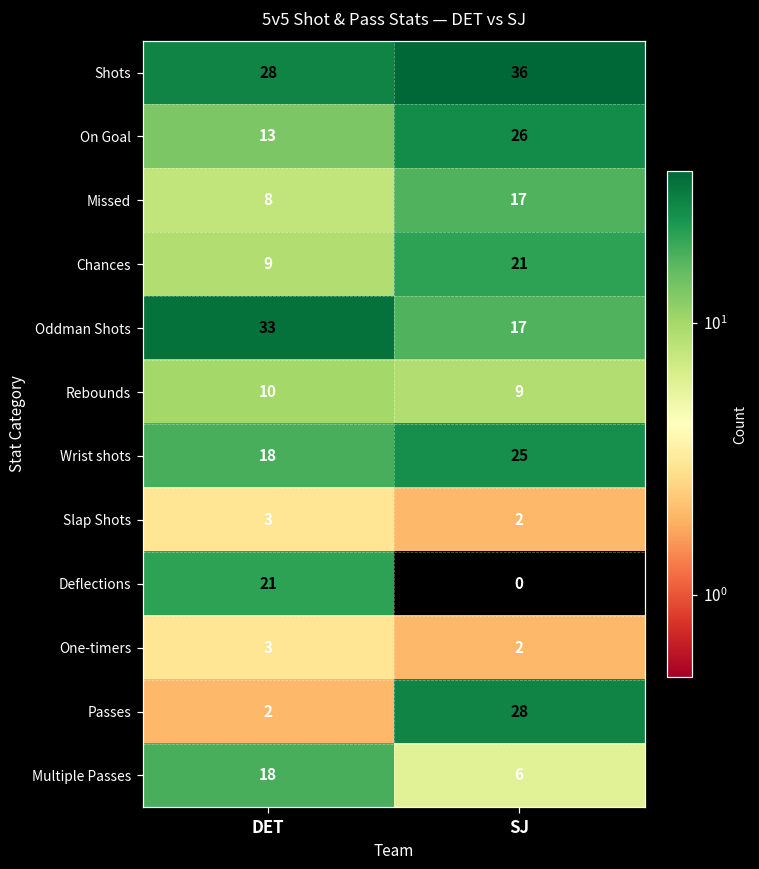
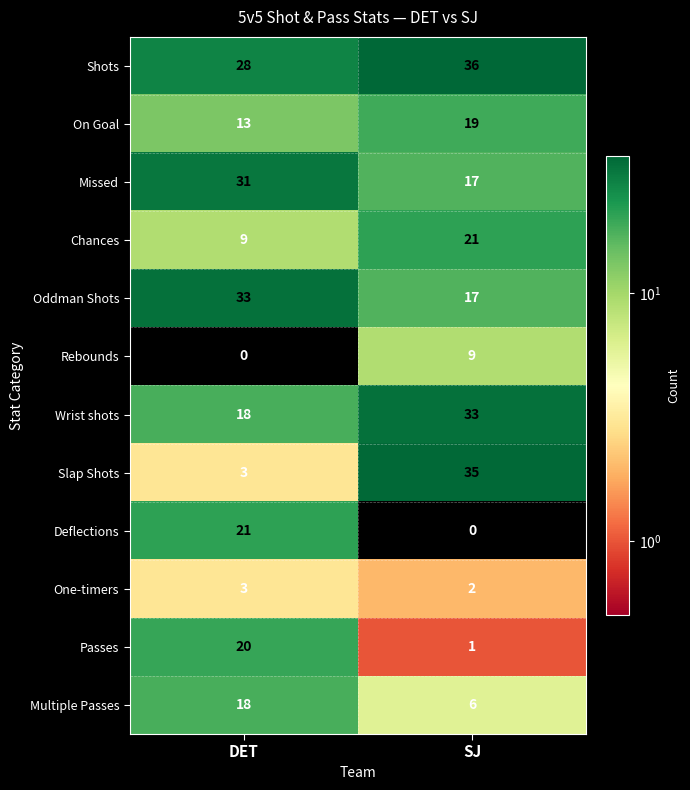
  {
    "Shots": {
      "DET": 28,
      "SJ": 36
    },
    "On Goal": {
      "DET": 13,
-     "SJ": 26
+     "SJ": 19
    },
    "Missed": {
-     "DET": 8,
+     "DET": 31,
      "SJ": 17
    },
    "Chances": {
      "DET": 9,
      "SJ": 21
    },
    "Oddman Shots": {
      "DET": 33,
      "SJ": 17
    },
    "Rebounds": {
-     "DET": 10,
+     "DET": 0,
      "SJ": 9
    },
    "Wrist shots": {
      "DET": 18,
-     "SJ": 25
+     "SJ": 33
    },
    "Slap Shots": {
      "DET": 3,
-     "SJ": 2
+     "SJ": 35
    },
    "Deflections": {
      "DET": 21,
      "SJ": 0
    },
    "One-timers": {
      "DET": 3,
      "SJ": 2
    },
    "Passes": {
-     "DET": 2,
-     "SJ": 28
+     "DET": 20,
+     "SJ": 1
    },
    "Multiple Passes": {
      "DET": 18,
      "SJ": 6
    }
  }
